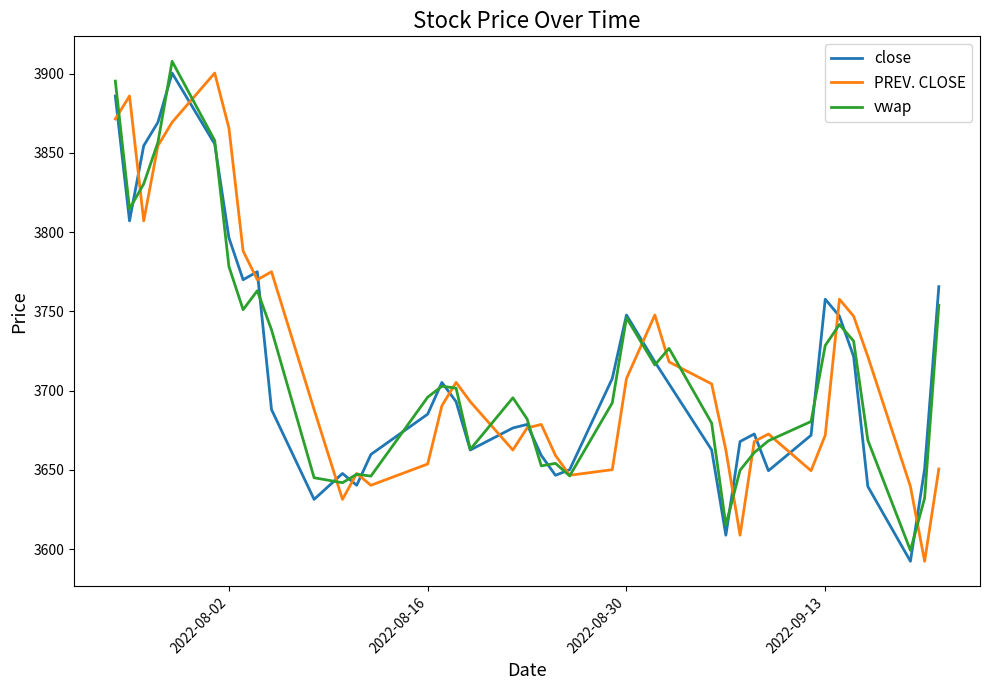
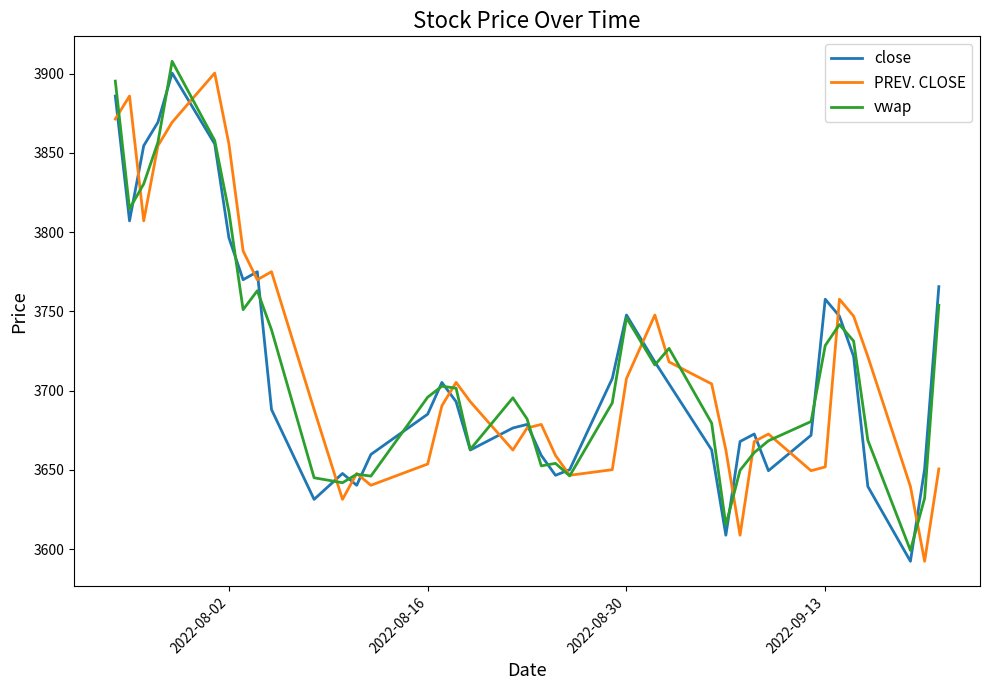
  {
    "close": {
      "2022-08-02": 3796,
      "2022-08-16": 3685,
      "2022-08-30": 3748,
      "2022-09-13": 3758
    },
    "PREV. CLOSE": {
-     "2022-08-02": 3866,
+     "2022-08-02": 3856,
      "2022-08-16": 3654,
      "2022-08-30": 3708,
-     "2022-09-13": 3672
+     "2022-09-13": 3652
    },
    "vwap": {
-     "2022-08-02": 3778,
+     "2022-08-02": 3813,
      "2022-08-16": 3696,
      "2022-08-30": 3746,
      "2022-09-13": 3728
    }
  }
